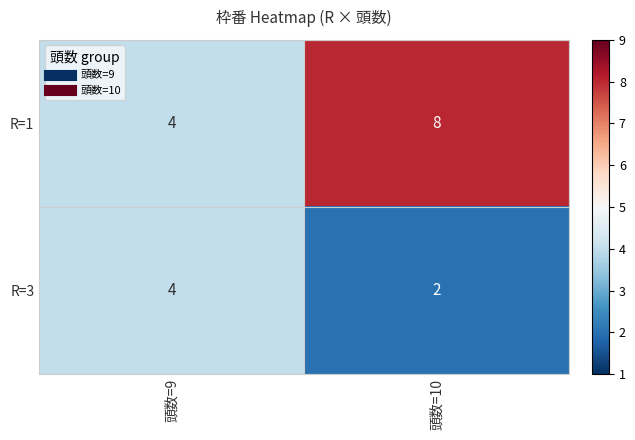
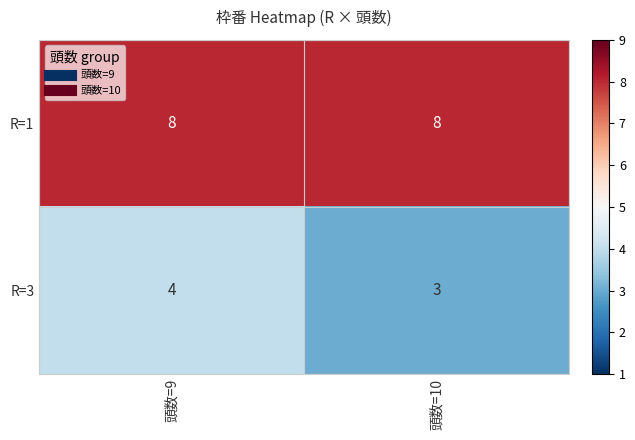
  {
    "R=1": {
-     "頭数=9": 4,
+     "頭数=9": 8,
      "頭数=10": 8
    },
    "R=3": {
      "頭数=9": 4,
-     "頭数=10": 2
+     "頭数=10": 3
    }
  }
